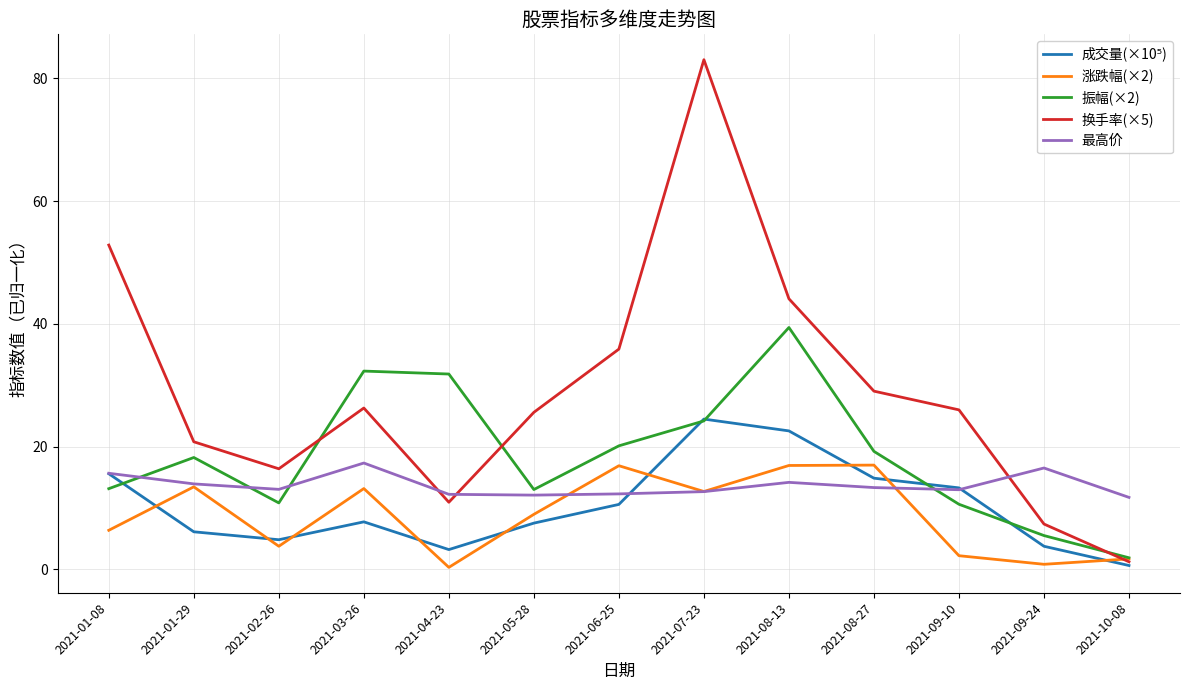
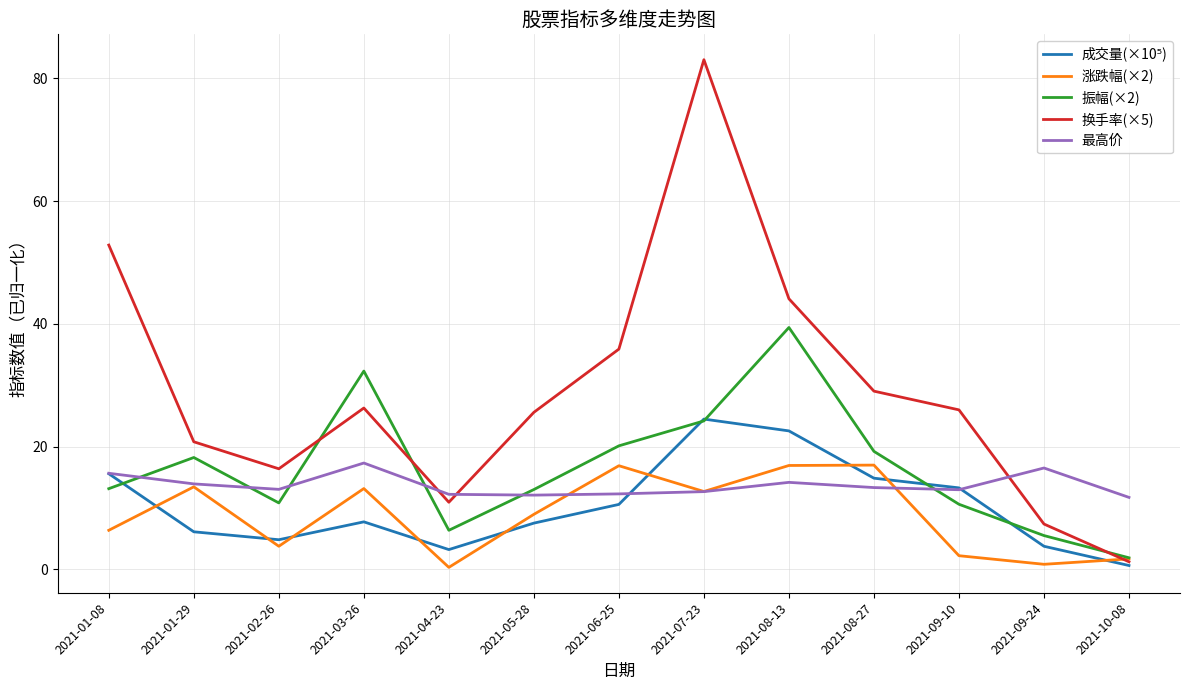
  {
    "成交量(×10⁵)": {
      "2021-01-29": 6,
      "2021-02-26": 5,
      "2021-03-26": 8,
      "2021-04-23": 3,
      "2021-05-28": 8,
      "2021-06-25": 11,
      "2021-08-13": 23,
      "2021-08-27": 15,
      "2021-09-24": 4,
      "2021-10-08": 1
    },
    "涨跌幅(×2)": {
      "2021-01-08": 6,
      "2021-01-29": 13,
      "2021-02-26": 4,
      "2021-03-26": 13,
      "2021-04-23": 0,
      "2021-05-28": 9,
      "2021-06-25": 17,
      "2021-08-13": 17,
      "2021-08-27": 17,
      "2021-09-10": 2,
      "2021-09-24": 1
    },
    "振幅(×2)": {
      "2021-01-08": 13,
      "2021-01-29": 18,
      "2021-02-26": 11,
      "2021-03-26": 32,
-     "2021-04-23": 32,
+     "2021-04-23": 6,
      "2021-05-28": 13,
      "2021-06-25": 20,
      "2021-08-13": 39,
      "2021-08-27": 19,
      "2021-09-10": 11,
      "2021-09-24": 6
    },
    "换手率(×5)": {
      "2021-01-08": 53,
      "2021-01-29": 21,
      "2021-02-26": 16,
      "2021-03-26": 26,
      "2021-04-23": 11,
      "2021-05-28": 26,
      "2021-06-25": 36,
      "2021-07-23": 83,
      "2021-08-13": 44,
      "2021-08-27": 29,
      "2021-09-10": 26,
      "2021-09-24": 7,
      "2021-10-08": 1
    },
    "最高价": {
      "2021-01-29": 14,
      "2021-02-26": 13,
      "2021-03-26": 17,
      "2021-04-23": 12,
      "2021-05-28": 12,
      "2021-06-25": 12,
      "2021-08-13": 14,
      "2021-08-27": 13,
      "2021-09-24": 17,
      "2021-10-08": 12
    }
  }
